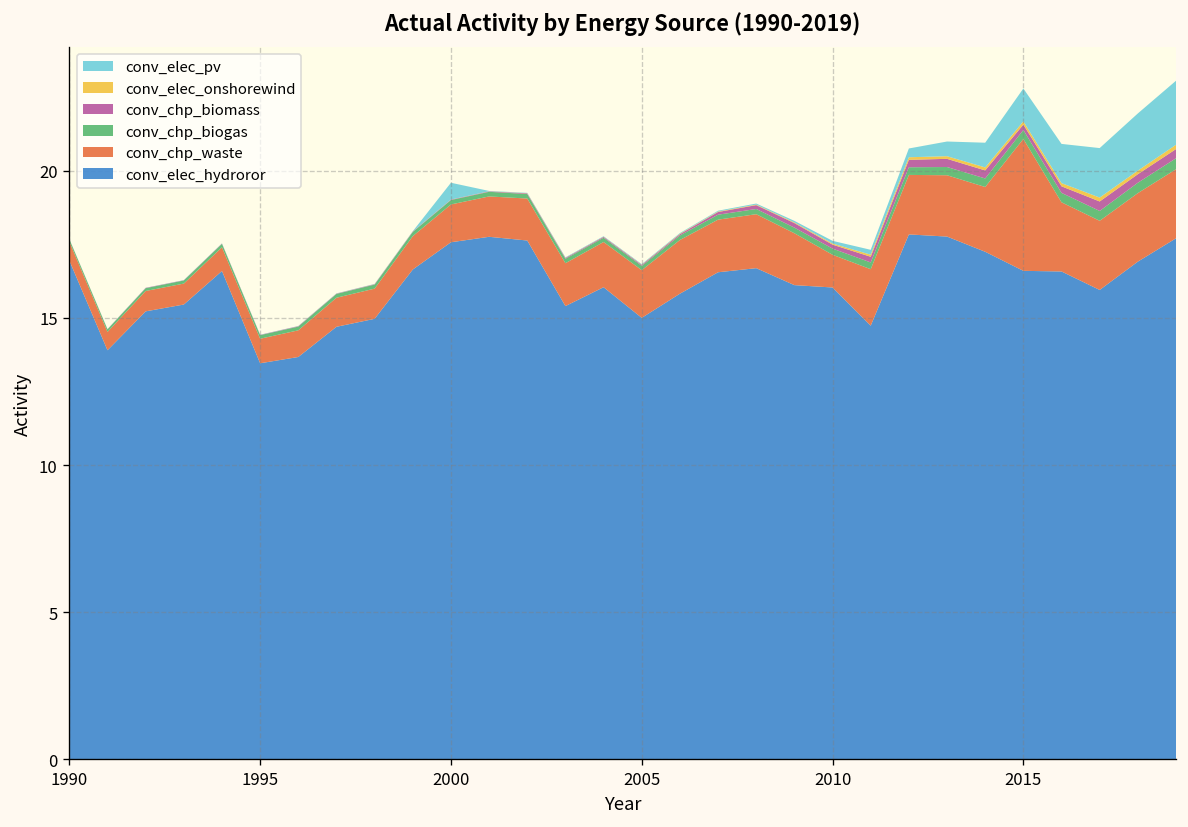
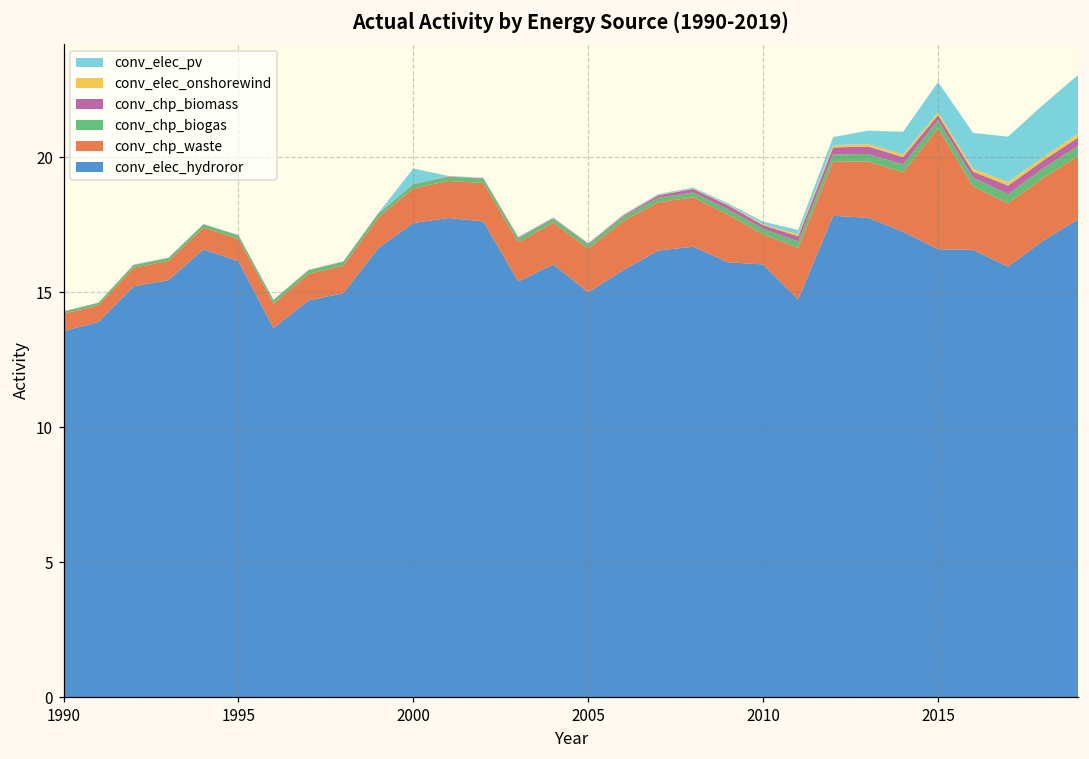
  {
    "conv_elec_hydroror": {
-     "1990": 16.9,
-     "1995": 13.5,
+     "1990": 13.6,
+     "1995": 16.1,
      "2000": 17.6,
      "2005": 15.0,
      "2010": 16.0,
      "2015": 16.6
    },
    "conv_chp_waste": {
      "1995": 0.8,
      "2000": 1.3,
      "2005": 1.6,
      "2010": 1.1,
      "2015": 4.5
    },
    "conv_chp_biogas": {
      "2010": 0.2,
      "2015": 0.3
    },
    "conv_chp_biomass": {
      "2015": 0.2
    },
    "conv_elec_onshorewind": {
      "2015": 0.1
    },
    "conv_elec_pv": {
      "2000": 0.6,
      "2015": 1.1
    }
  }
